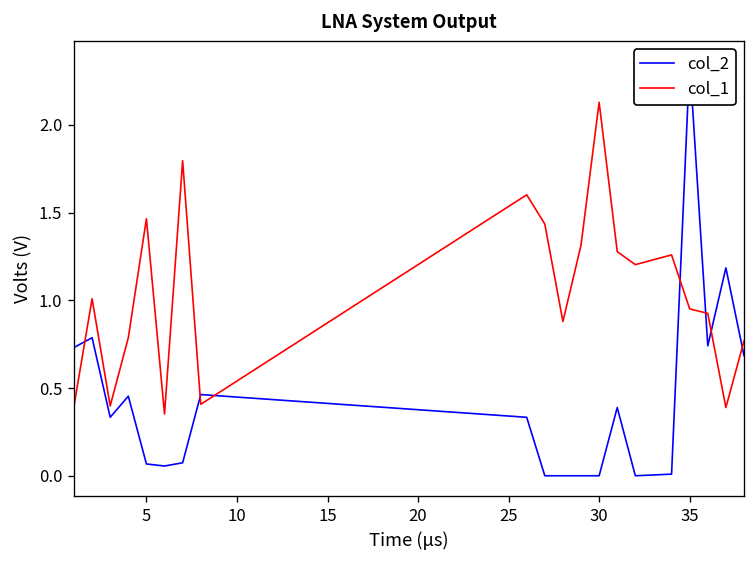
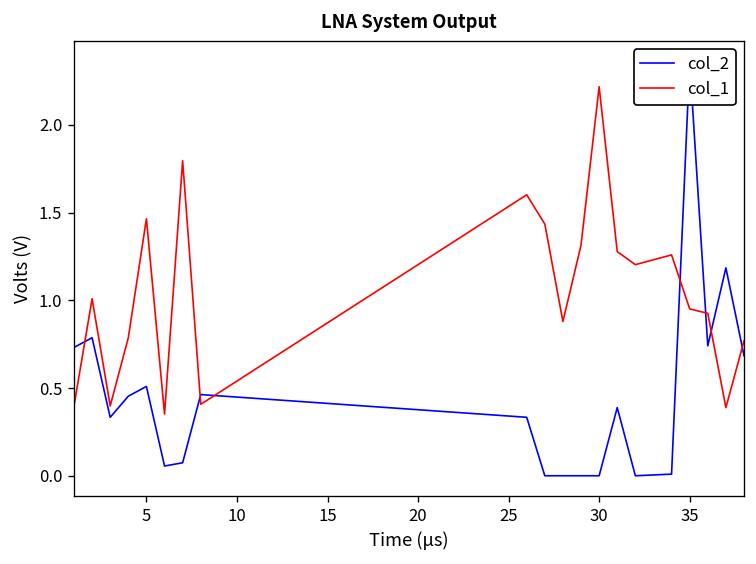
  {
    "col_2": {
-     "5": 0.07,
+     "5": 0.51,
      "30": 0.00
    },
    "col_1": {
      "5": 1.47,
-     "30": 2.13,
+     "30": 2.22,
      "35": 0.95
    }
  }
